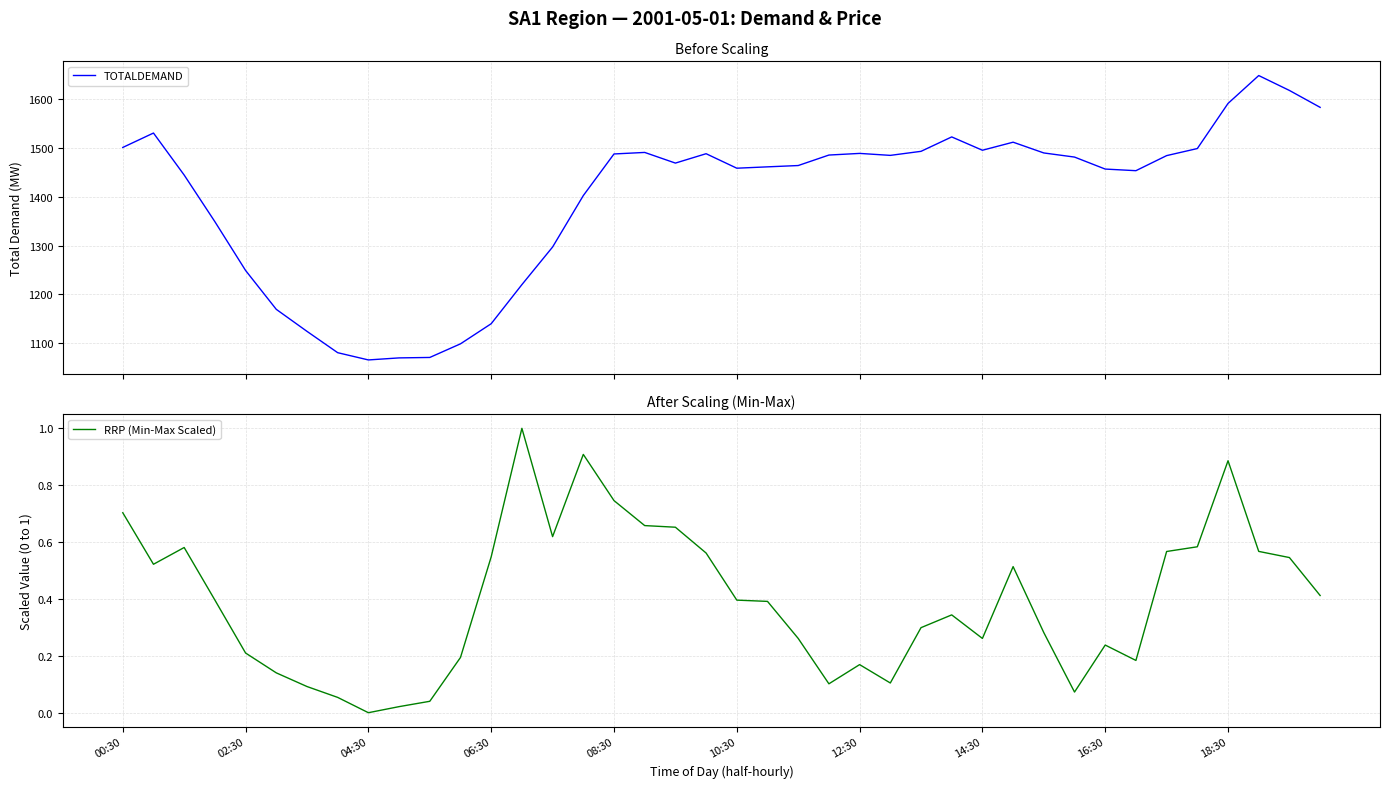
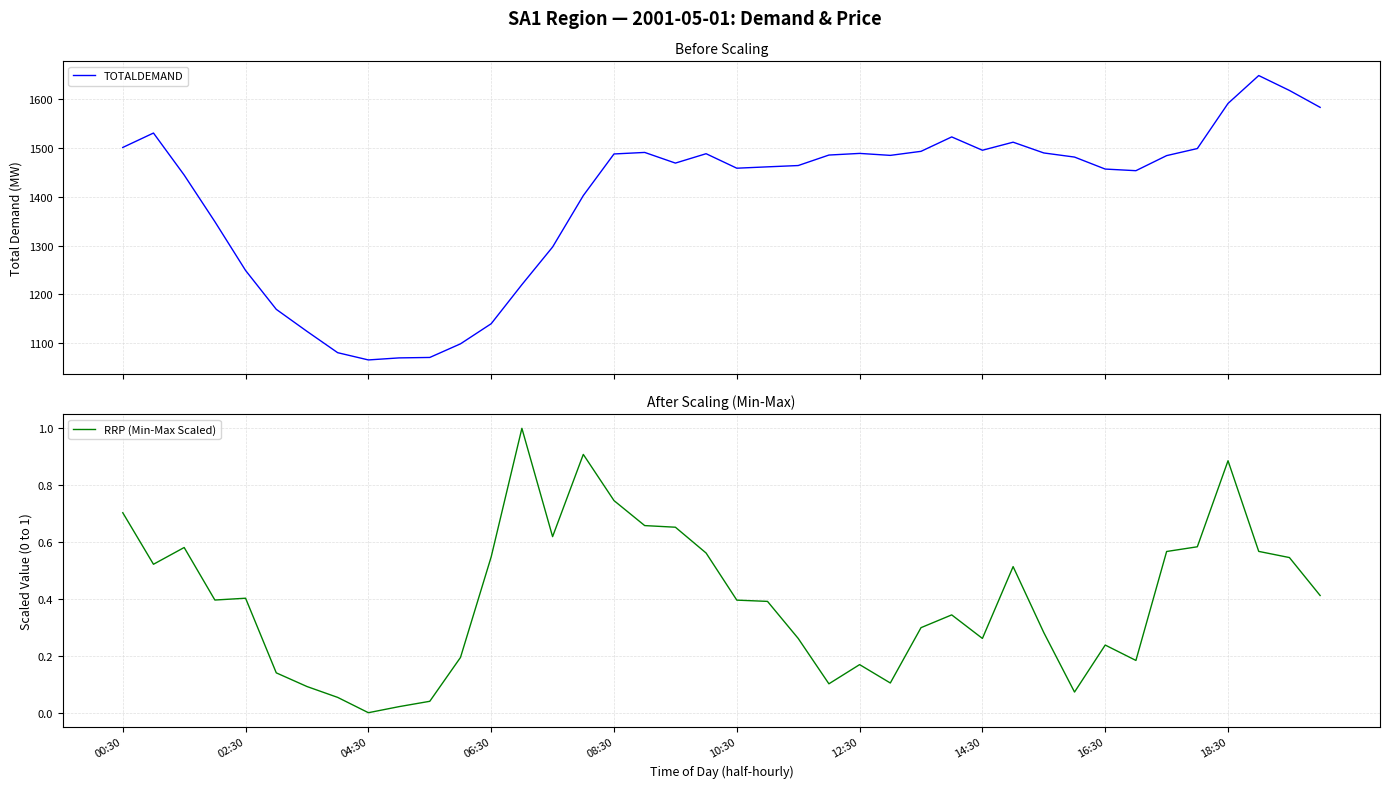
  {
    "After Scaling (Min-Max)": {
      "00:30": 0.70,
-     "02:30": 0.21,
+     "02:30": 0.40,
      "04:30": 0.00,
      "06:30": 0.55,
      "08:30": 0.75,
      "10:30": 0.40,
      "12:30": 0.17,
      "14:30": 0.26,
      "16:30": 0.24,
      "18:30": 0.89
    }
  }
